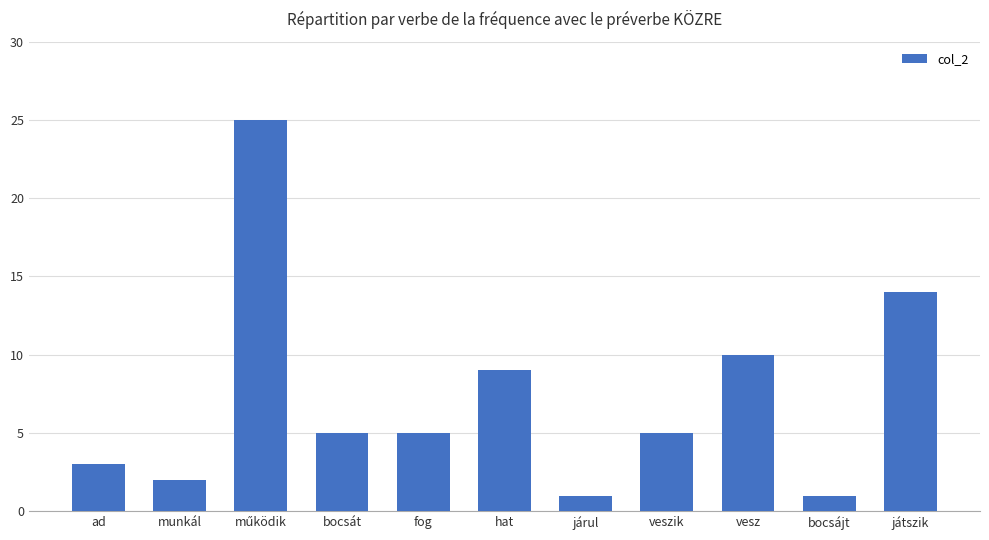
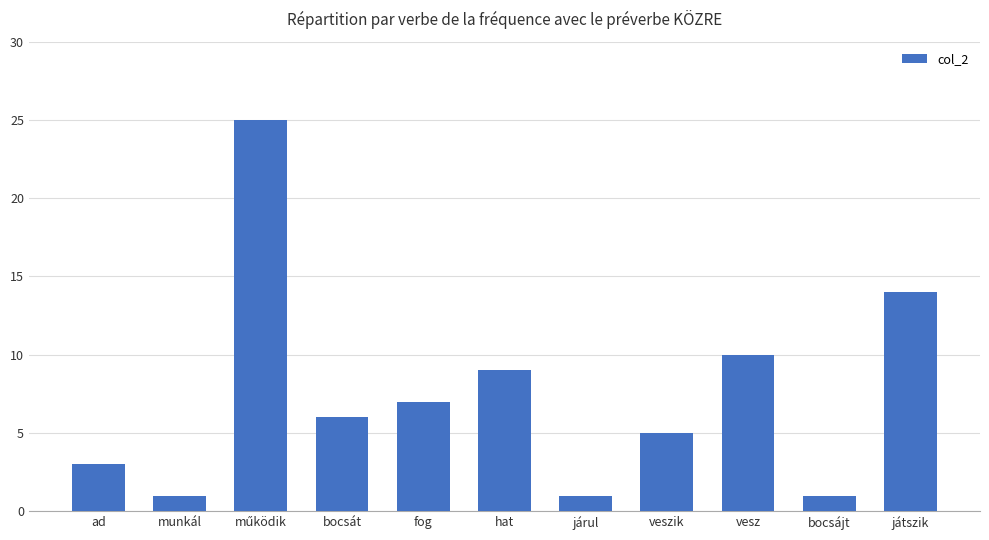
  {
    "ad": 3,
-   "munkál": 2,
+   "munkál": 1,
    "működik": 25,
-   "bocsát": 5,
-   "fog": 5,
+   "bocsát": 6,
+   "fog": 7,
    "hat": 9,
    "járul": 1,
    "veszik": 5,
    "vesz": 10,
    "bocsájt": 1,
    "játszik": 14
  }
